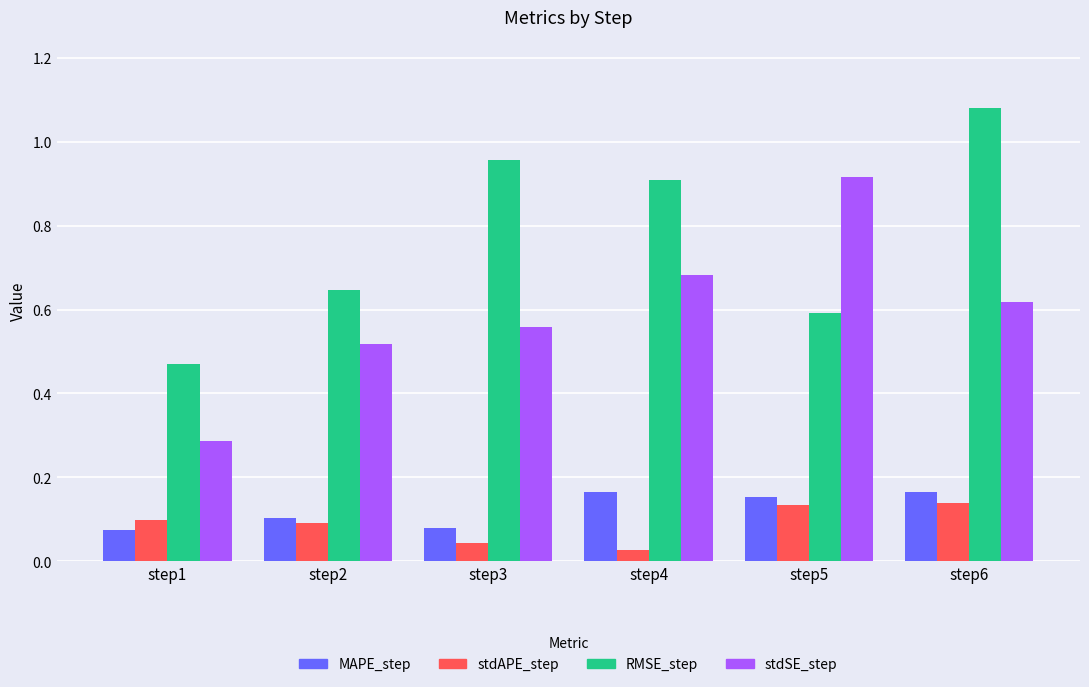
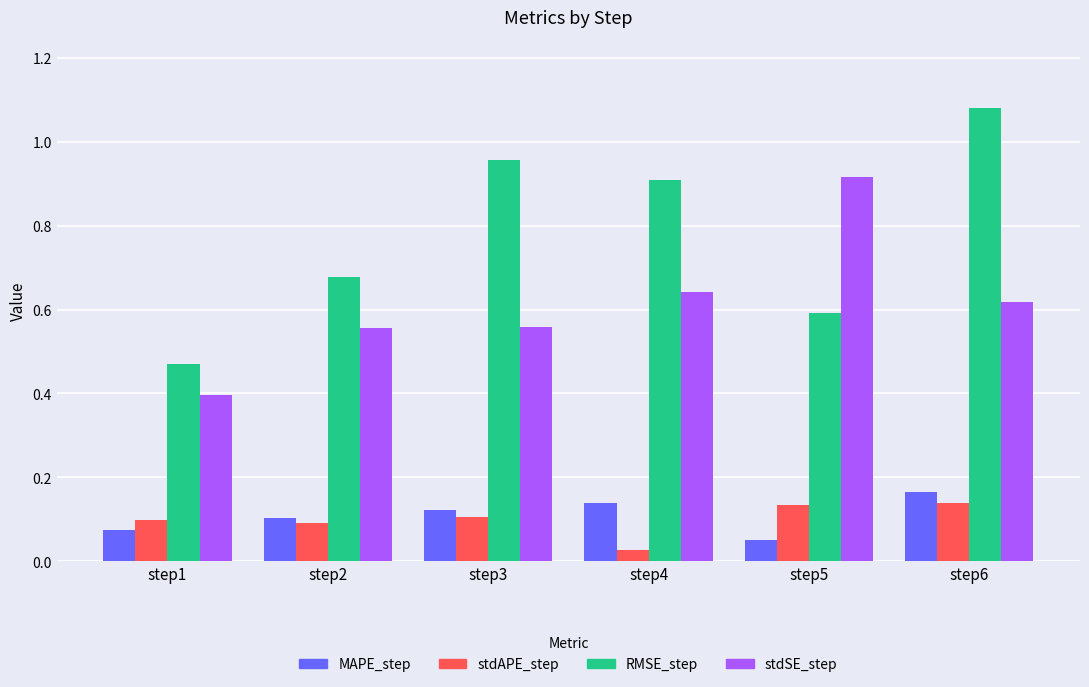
  {
    "MAPE_step": {
      "step1": 0.07,
      "step2": 0.10,
-     "step3": 0.08,
-     "step4": 0.16,
-     "step5": 0.15,
+     "step3": 0.12,
+     "step4": 0.14,
+     "step5": 0.05,
      "step6": 0.17
    },
    "stdAPE_step": {
      "step1": 0.10,
      "step2": 0.09,
-     "step3": 0.04,
+     "step3": 0.11,
      "step4": 0.03,
      "step5": 0.13,
      "step6": 0.14
    },
    "RMSE_step": {
      "step1": 0.47,
-     "step2": 0.65,
+     "step2": 0.68,
      "step3": 0.96,
      "step4": 0.91,
      "step5": 0.59,
      "step6": 1.08
    },
    "stdSE_step": {
-     "step1": 0.29,
-     "step2": 0.52,
+     "step1": 0.40,
+     "step2": 0.56,
      "step3": 0.56,
-     "step4": 0.68,
+     "step4": 0.64,
      "step5": 0.92,
      "step6": 0.62
    }
  }
